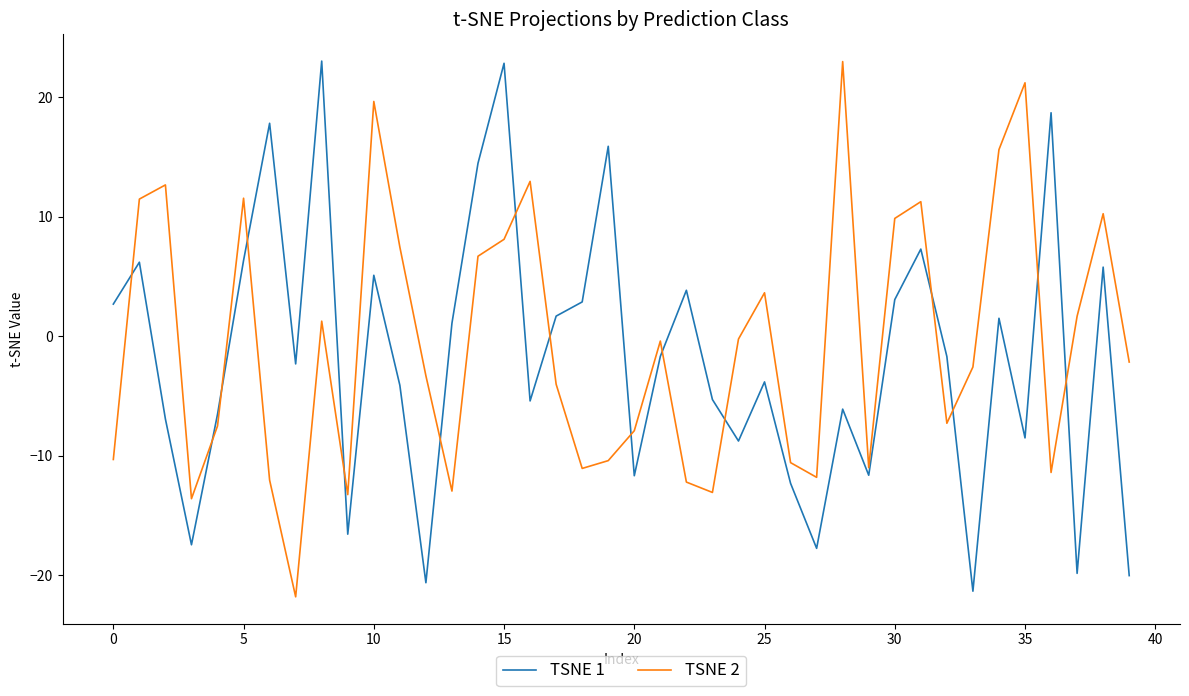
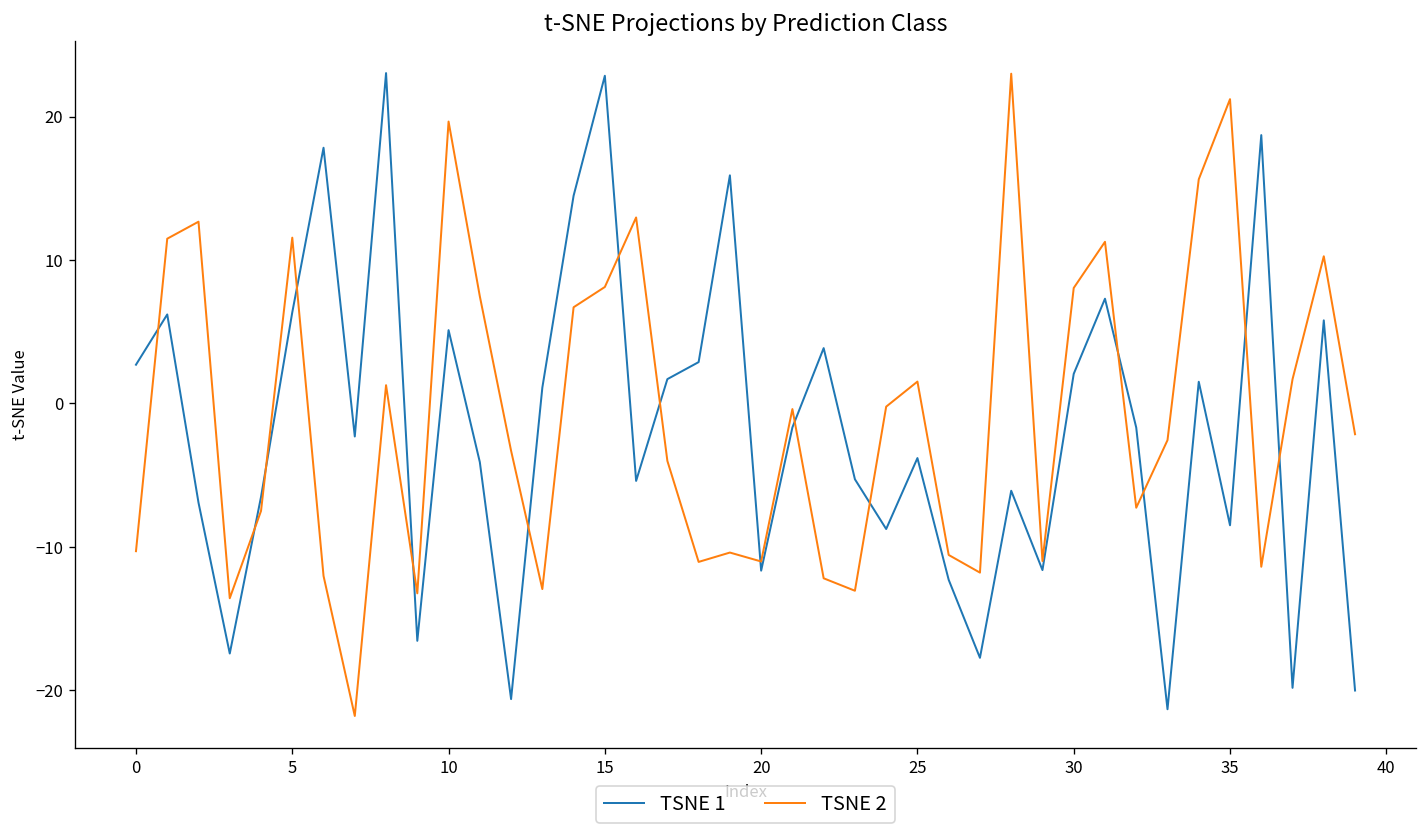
  {
    "TSNE 1": {
      "0": 2.7,
      "5": 6.4,
      "10": 5.1,
      "15": 22.8,
      "20": -11.7,
      "25": -3.8,
-     "30": 3.1,
+     "30": 2.1,
      "35": -8.5
    },
    "TSNE 2": {
      "0": -10.3,
      "5": 11.6,
      "10": 19.7,
      "15": 8.1,
-     "20": -7.9,
-     "25": 3.6,
-     "30": 9.9,
+     "20": -11.0,
+     "25": 1.5,
+     "30": 8.0,
      "35": 21.2
    }
  }
